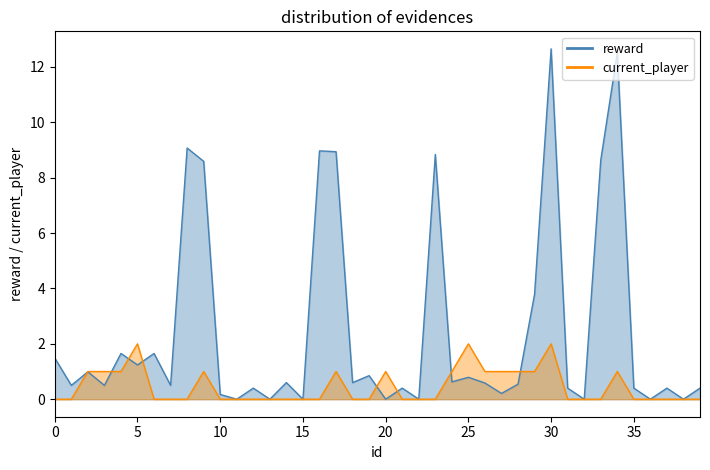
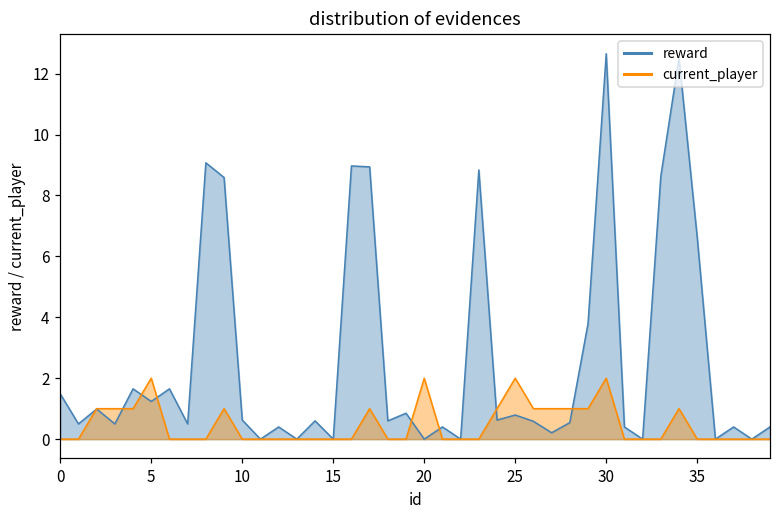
  {
    "reward": {
      "0": 1.5,
      "5": 1.2,
-     "10": 0.2,
+     "10": 0.6,
      "20": 0.0,
      "25": 0.8,
      "30": 12.7,
-     "35": 0.4
+     "35": 6.6
    },
    "current_player": {
      "0": 0,
      "5": 2,
      "10": 0,
-     "20": 1,
+     "20": 2,
      "25": 2,
      "30": 2,
      "35": 0
    }
  }
